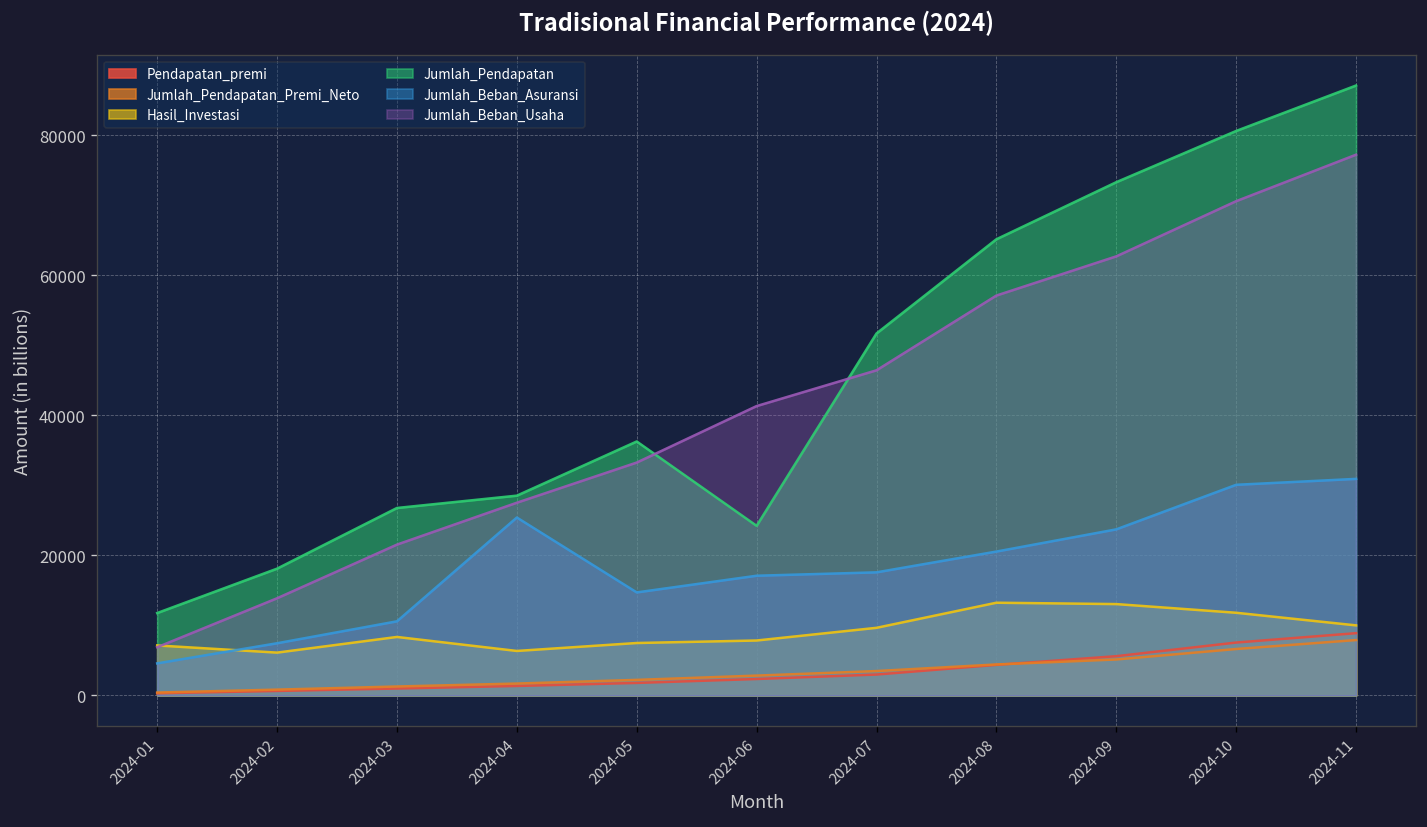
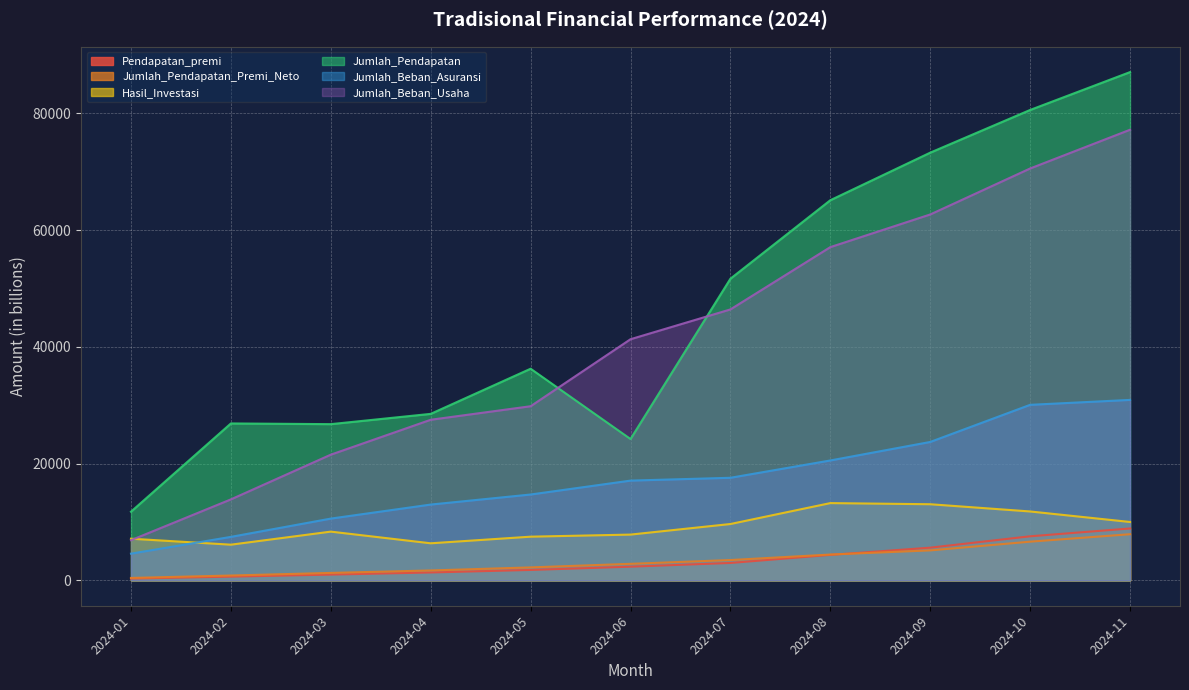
  {
    "Jumlah_Pendapatan": {
      "2024-01": 12000,
-     "2024-02": 18000,
+     "2024-02": 27000,
      "2024-03": 27000,
      "2024-04": 29000,
      "2024-05": 36000,
      "2024-06": 24000,
      "2024-07": 52000,
      "2024-08": 65000,
      "2024-09": 73000,
      "2024-10": 81000,
      "2024-11": 87000
    },
    "Jumlah_Beban_Asuransi": {
      "2024-01": 5000,
      "2024-02": 7000,
      "2024-03": 11000,
-     "2024-04": 25000,
+     "2024-04": 13000,
      "2024-05": 15000,
      "2024-06": 17000,
      "2024-07": 18000,
      "2024-08": 21000,
      "2024-09": 24000,
      "2024-10": 30000,
      "2024-11": 31000
    },
    "Jumlah_Beban_Usaha": {
      "2024-02": 14000,
      "2024-03": 22000,
      "2024-04": 28000,
-     "2024-05": 33000,
+     "2024-05": 30000,
      "2024-06": 41000,
      "2024-07": 46000,
      "2024-08": 57000,
      "2024-09": 63000,
      "2024-10": 71000,
      "2024-11": 77000
    }
  }
